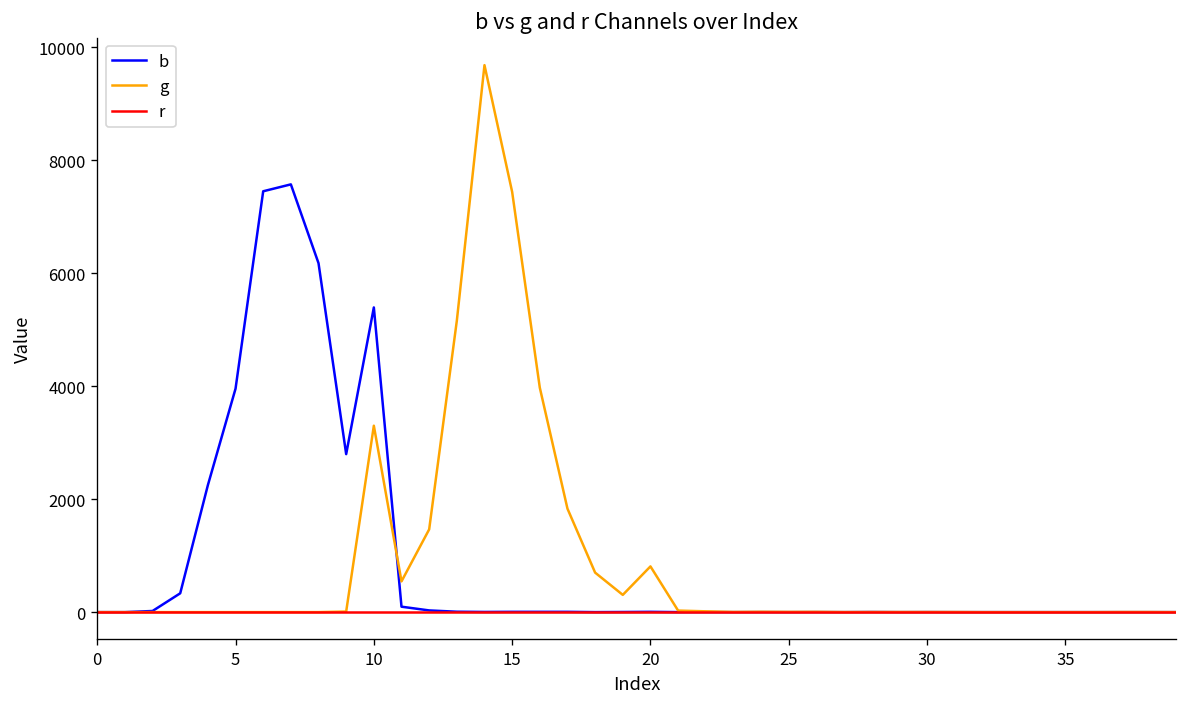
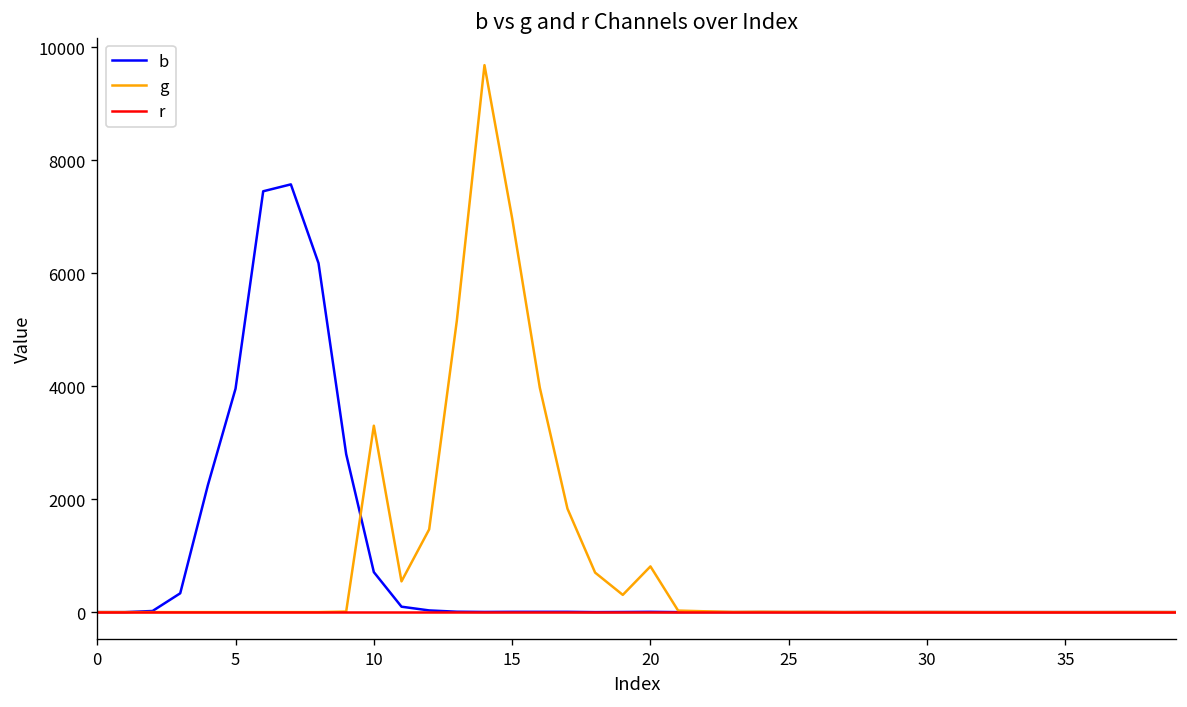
  {
    "b": {
      "5": 4000,
-     "10": 5400
+     "10": 700
    },
    "g": {
      "10": 3300,
-     "15": 7400,
+     "15": 7000,
      "20": 800
    },
    "r": {
      "10": 0
    }
  }
